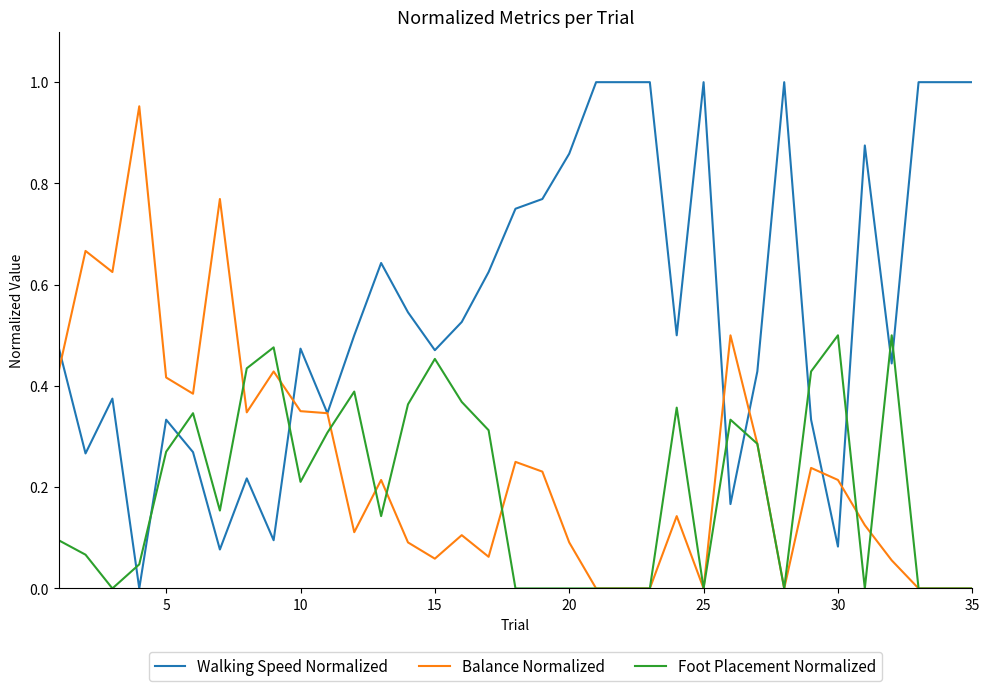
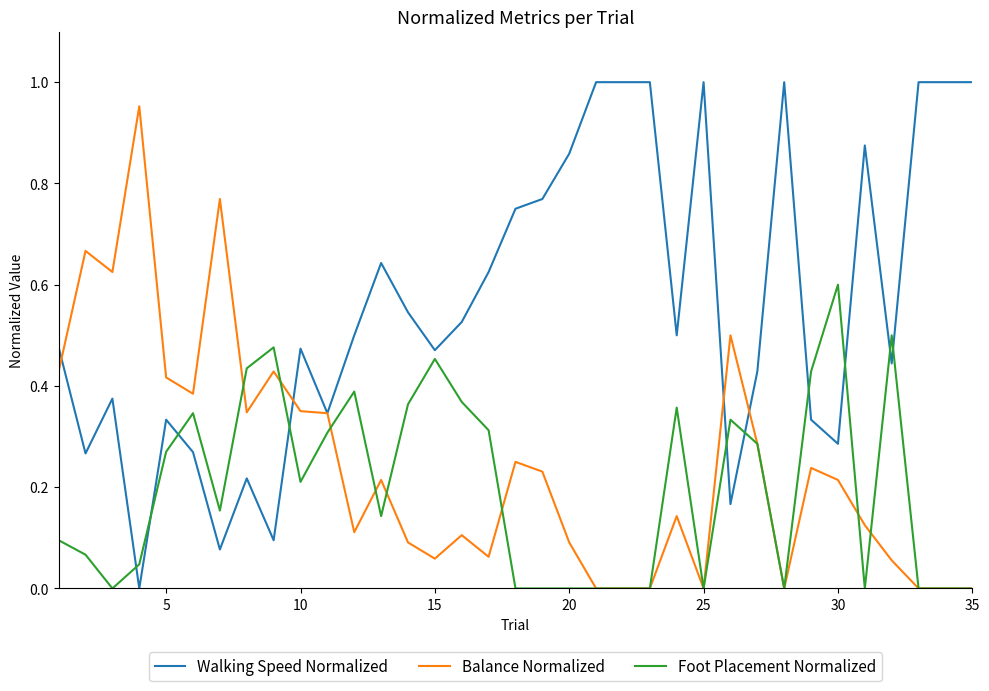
  {
    "Walking Speed Normalized": {
      "5": 0.33,
      "10": 0.47,
      "15": 0.47,
      "20": 0.86,
      "25": 1.00,
-     "30": 0.08,
+     "30": 0.29,
      "35": 1.00
    },
    "Balance Normalized": {
      "5": 0.42,
      "10": 0.35,
      "15": 0.06,
      "20": 0.09,
      "30": 0.21
    },
    "Foot Placement Normalized": {
      "5": 0.27,
      "10": 0.21,
      "15": 0.45,
      "20": 0.0,
-     "30": 0.5
+     "30": 0.6
    }
  }
